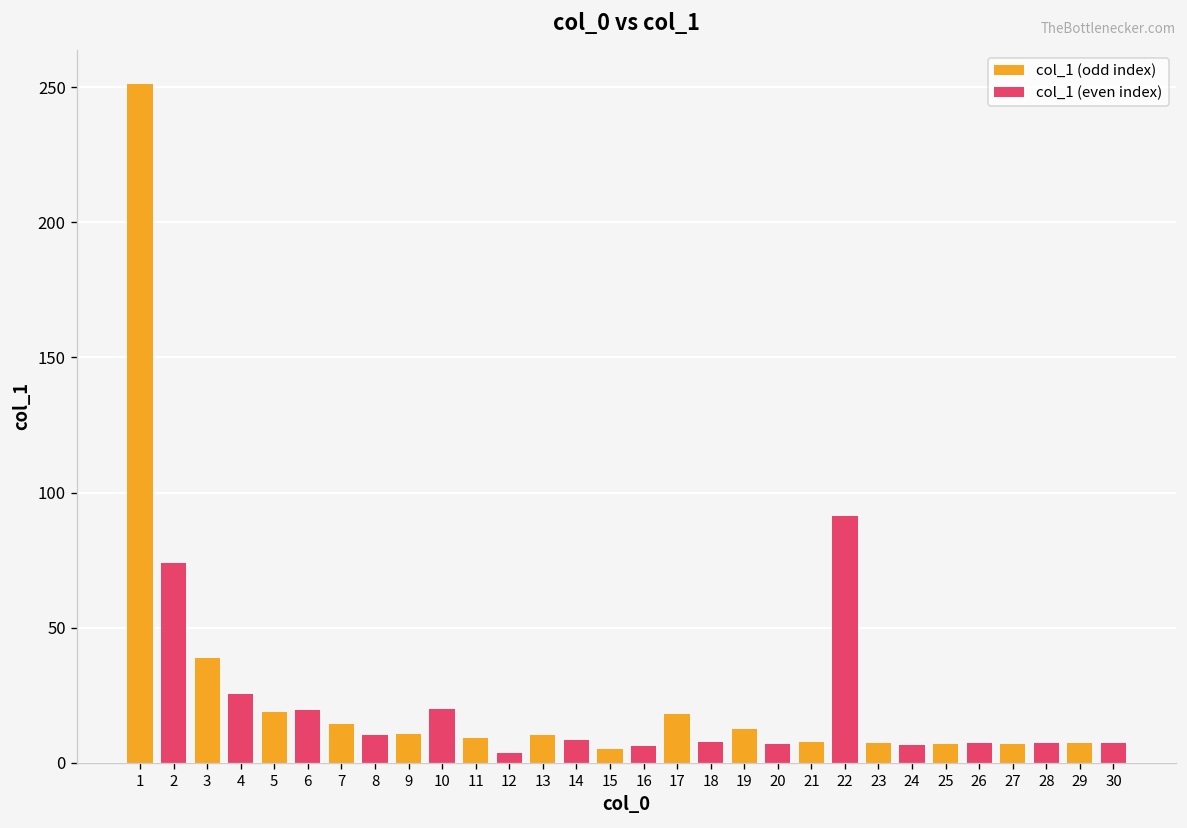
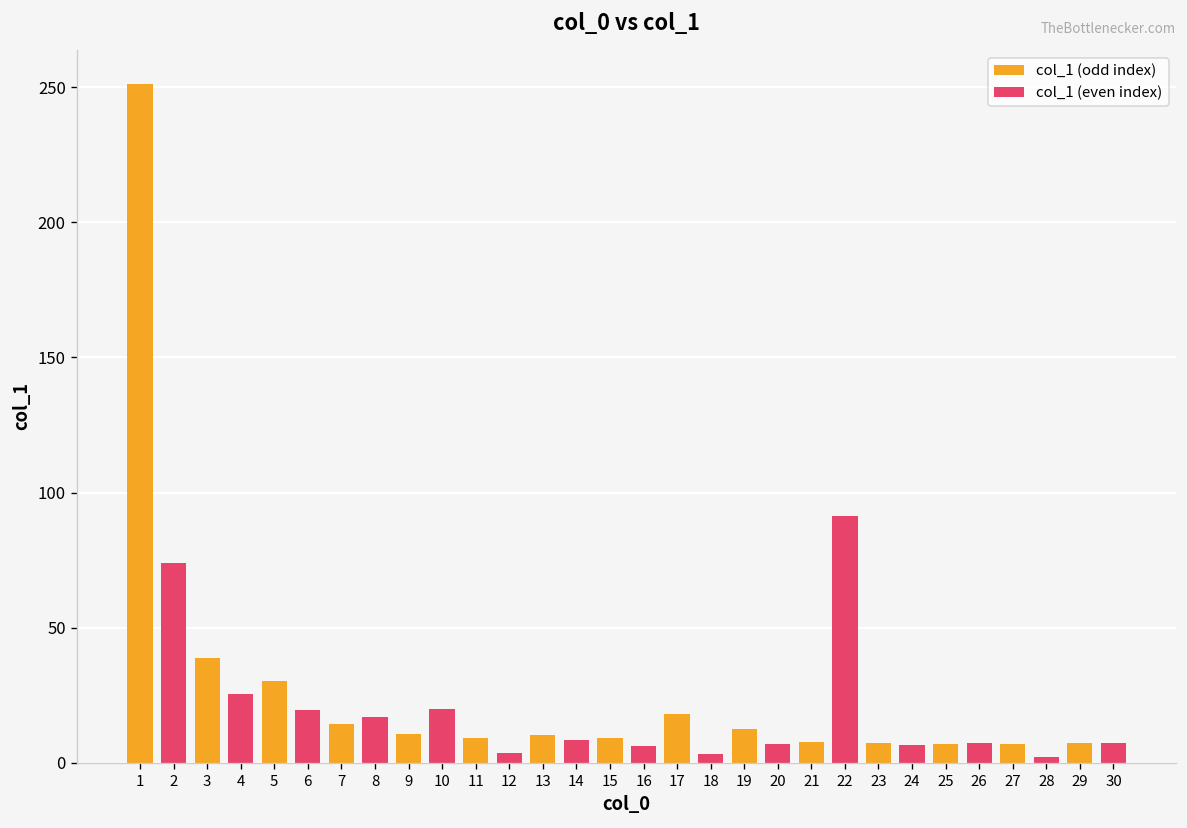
  {
    "col_1 (odd index)": {
      "1": 251,
      "3": 39,
-     "5": 19,
+     "5": 30,
      "7": 14,
      "9": 11,
      "11": 9,
      "13": 10,
-     "15": 5,
+     "15": 9,
      "17": 18,
      "19": 12,
      "21": 8,
      "23": 7,
      "25": 7,
      "27": 7,
      "29": 7
    },
    "col_1 (even index)": {
      "2": 74,
      "4": 26,
      "6": 19,
-     "8": 10,
+     "8": 17,
      "10": 20,
      "12": 4,
      "14": 8,
      "16": 6,
-     "18": 8,
+     "18": 3,
      "20": 7,
      "22": 91,
      "24": 7,
      "26": 7,
-     "28": 7,
+     "28": 2,
      "30": 7
    }
  }
